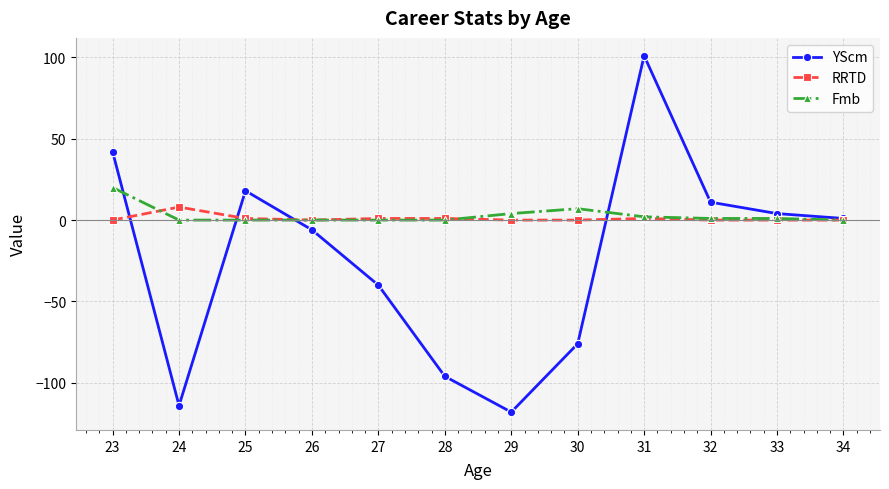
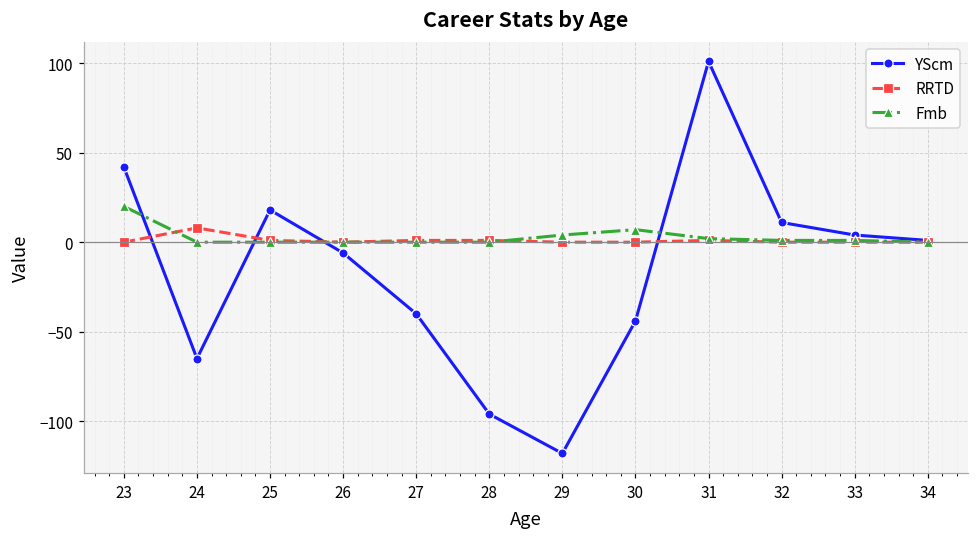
  {
    "YScm": {
      "23": 42,
-     "24": -114,
+     "24": -65,
      "25": 18,
      "26": -6,
      "27": -40,
      "28": -96,
      "29": -118,
-     "30": -76,
+     "30": -44,
      "31": 101,
      "32": 11,
      "33": 4
    },
    "RRTD": {
      "23": 0,
      "24": 8,
      "29": 0,
      "30": 0
    },
    "Fmb": {
      "23": 20,
      "24": 0,
      "29": 4,
      "30": 7
    }
  }
